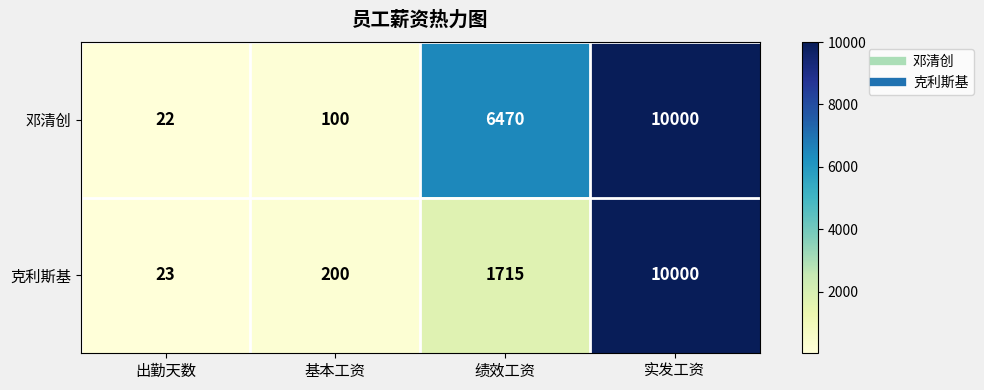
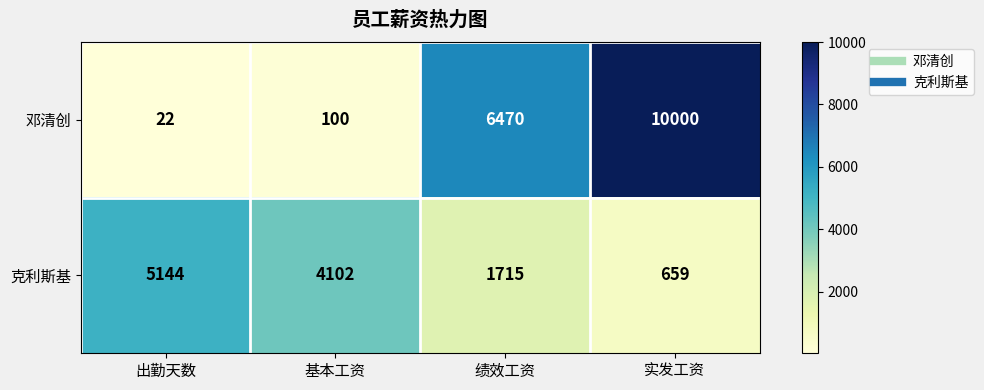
  {
    "邓清创": {
      "出勤天数": 22,
      "基本工资": 100,
      "绩效工资": 6470,
      "实发工资": 10000
    },
    "克利斯基": {
-     "出勤天数": 23,
-     "基本工资": 200,
+     "出勤天数": 5144,
+     "基本工资": 4102,
      "绩效工资": 1715,
-     "实发工资": 10000
+     "实发工资": 659
    }
  }
